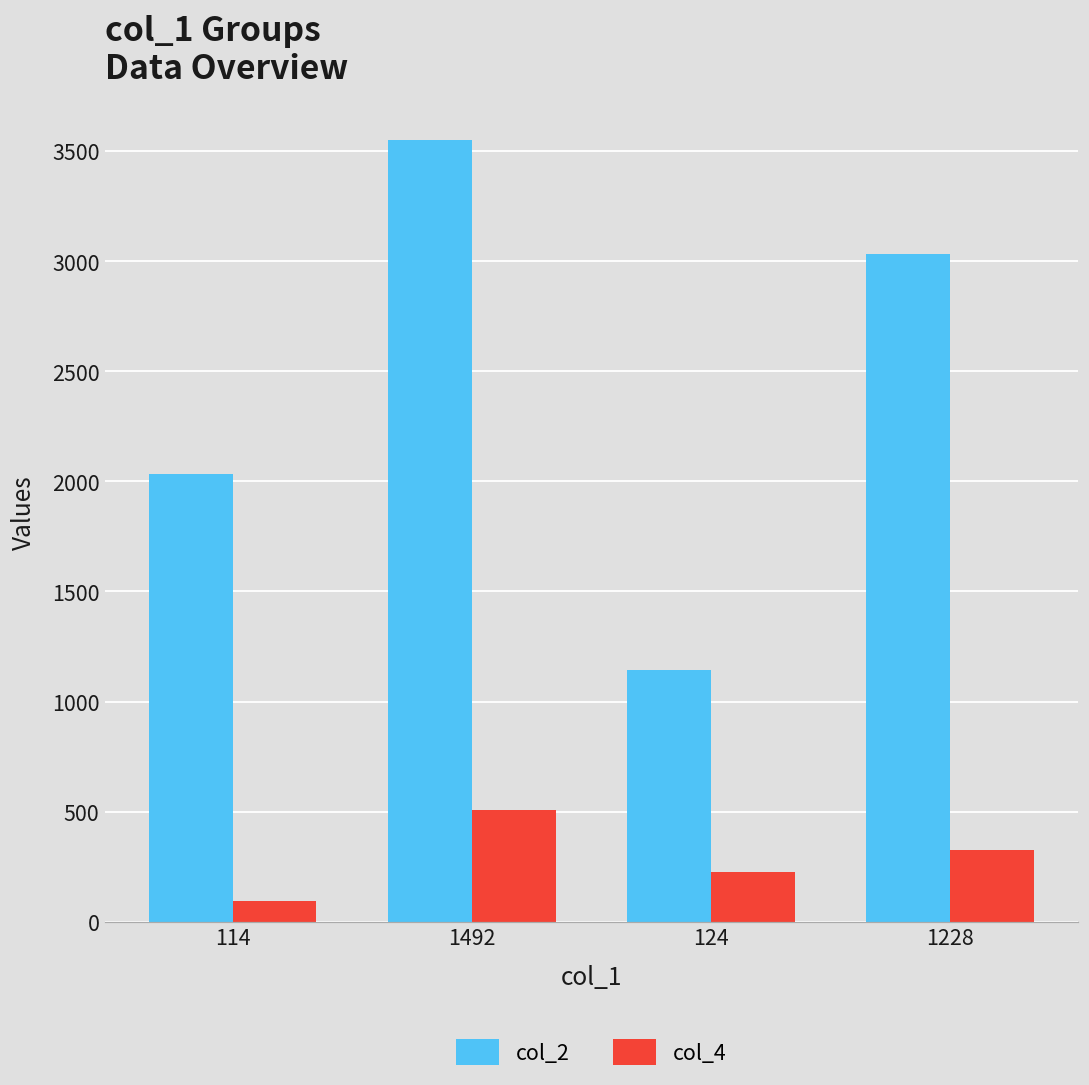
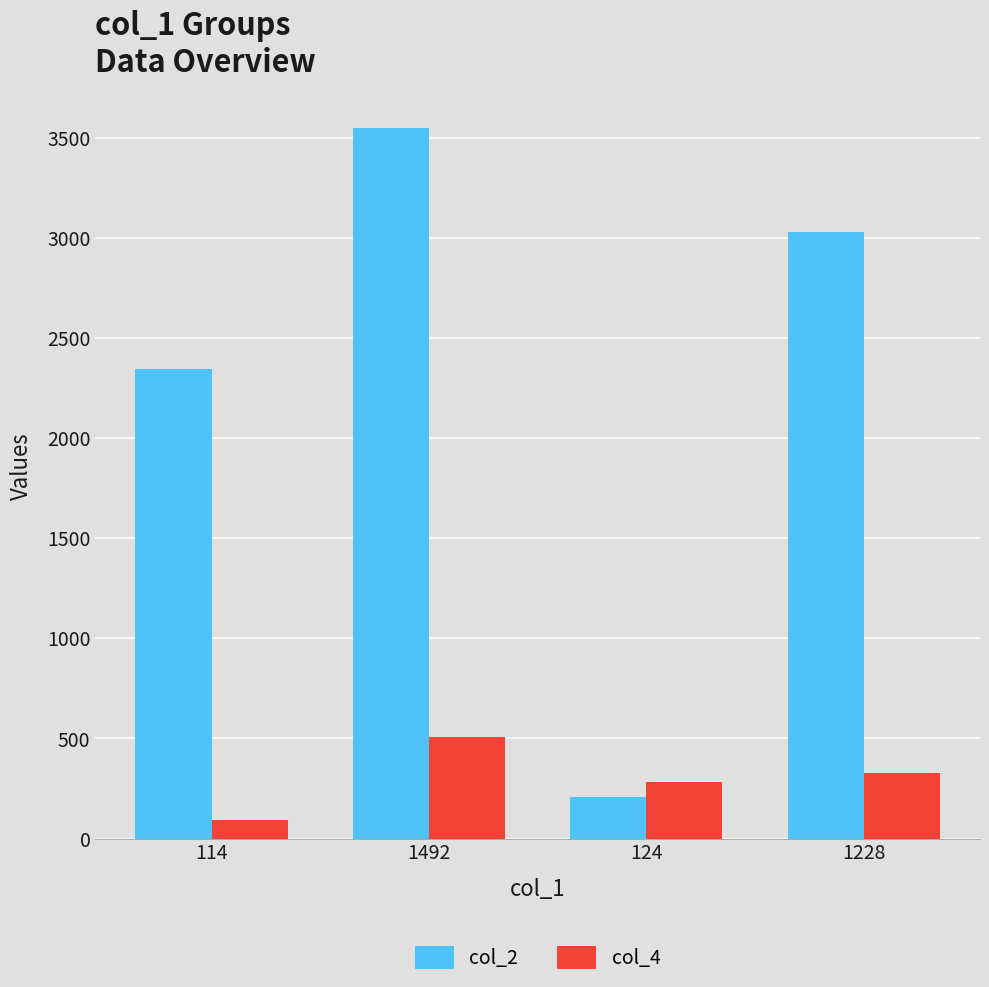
  {
    "col_2": {
-     "114": 2030,
+     "114": 2350,
      "1492": 3550,
-     "124": 1140,
+     "124": 210,
      "1228": 3030
    },
    "col_4": {
      "114": 90,
      "1492": 510,
-     "124": 220,
+     "124": 280,
      "1228": 330
    }
  }
